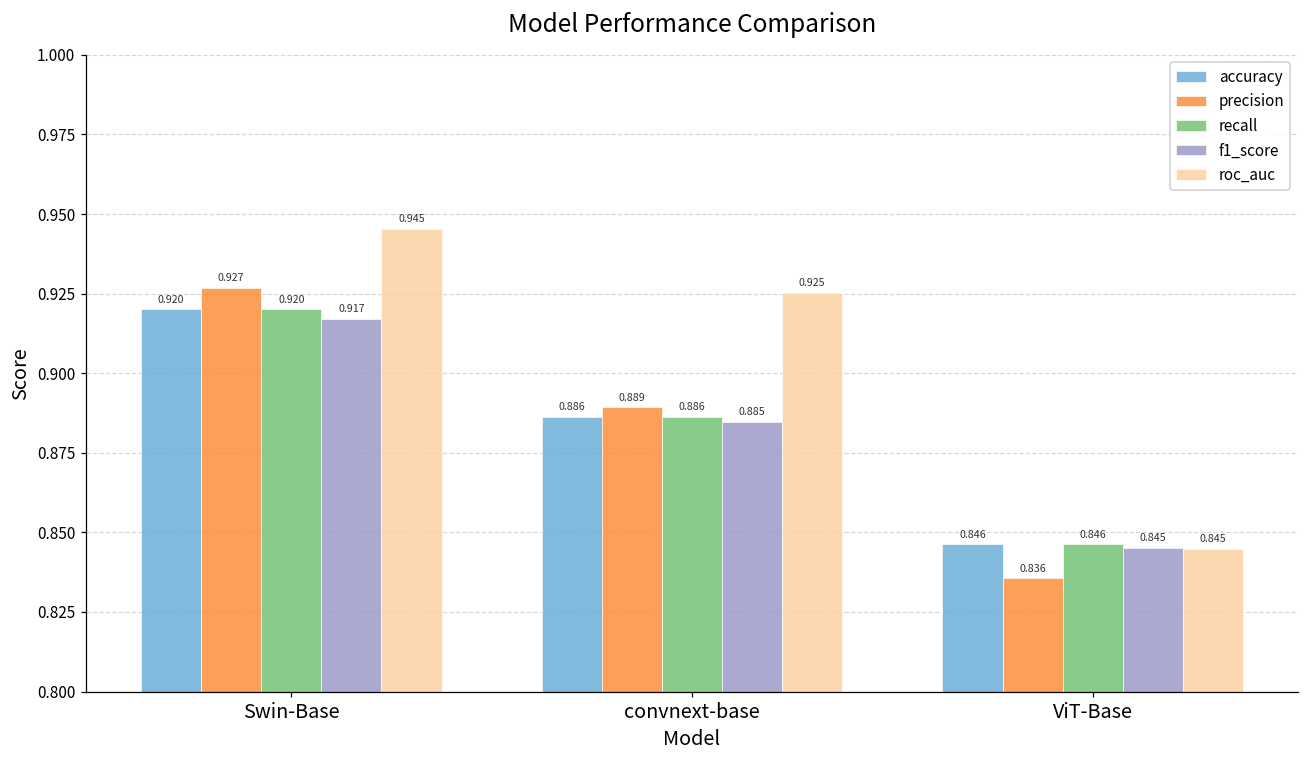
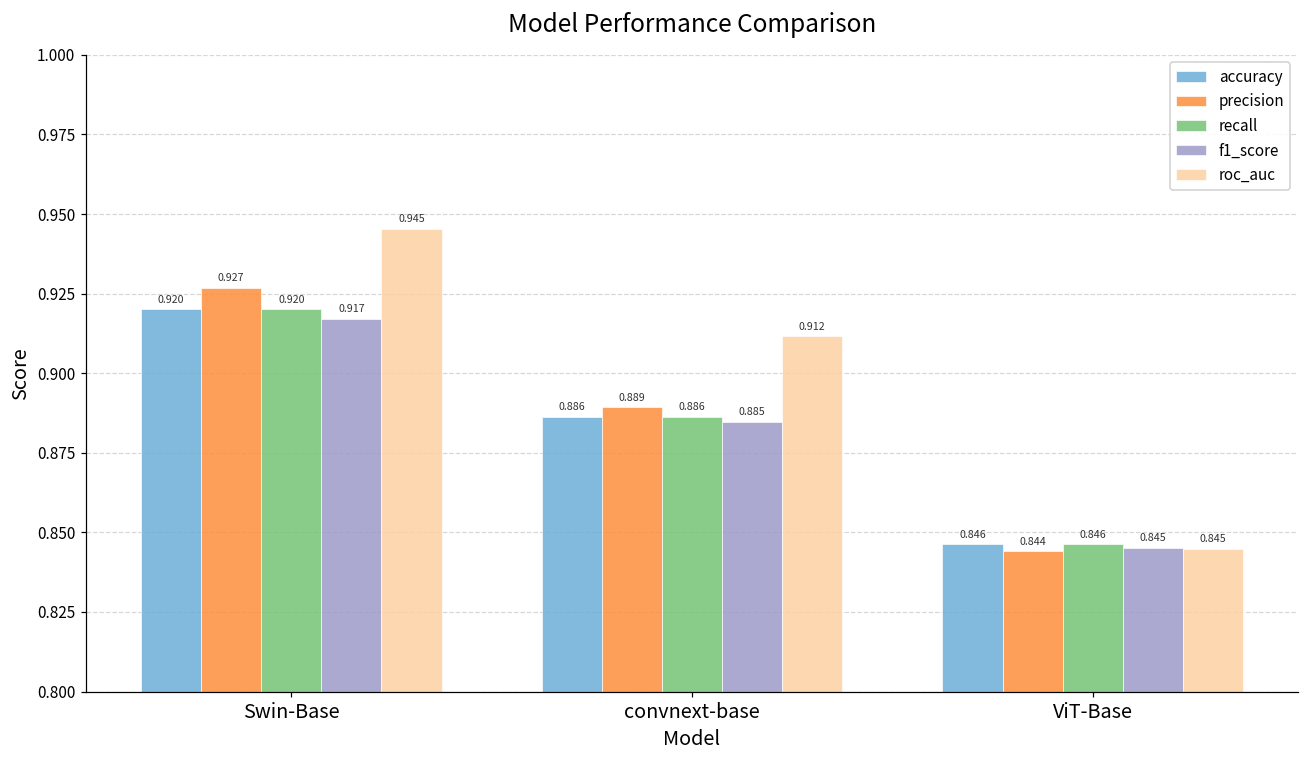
  {
    "precision": {
      "Swin-Base": 0.927,
      "convnext-base": 0.889,
-     "ViT-Base": 0.836
+     "ViT-Base": 0.844
    },
    "recall": {
      "Swin-Base": 0.920,
      "convnext-base": 0.886,
      "ViT-Base": 0.846
    },
    "roc_auc": {
      "Swin-Base": 0.945,
-     "convnext-base": 0.925,
+     "convnext-base": 0.912,
      "ViT-Base": 0.845
    }
  }
